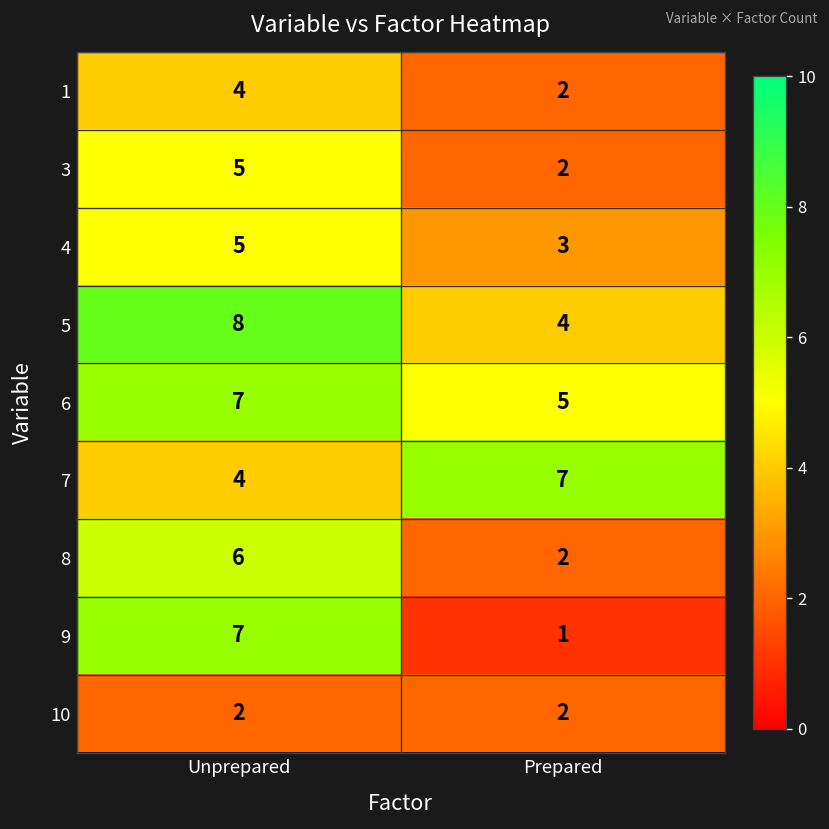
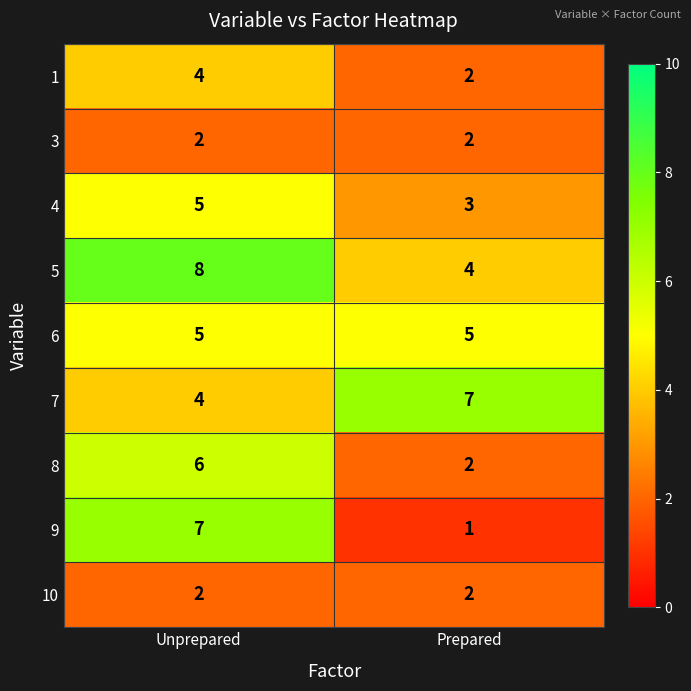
  {
    "1": {
      "Unprepared": 4,
      "Prepared": 2
    },
    "3": {
-     "Unprepared": 5,
+     "Unprepared": 2,
      "Prepared": 2
    },
    "4": {
      "Unprepared": 5,
      "Prepared": 3
    },
    "5": {
      "Unprepared": 8,
      "Prepared": 4
    },
    "6": {
-     "Unprepared": 7,
+     "Unprepared": 5,
      "Prepared": 5
    },
    "7": {
      "Unprepared": 4,
      "Prepared": 7
    },
    "8": {
      "Unprepared": 6,
      "Prepared": 2
    },
    "9": {
      "Unprepared": 7,
      "Prepared": 1
    },
    "10": {
      "Unprepared": 2,
      "Prepared": 2
    }
  }
